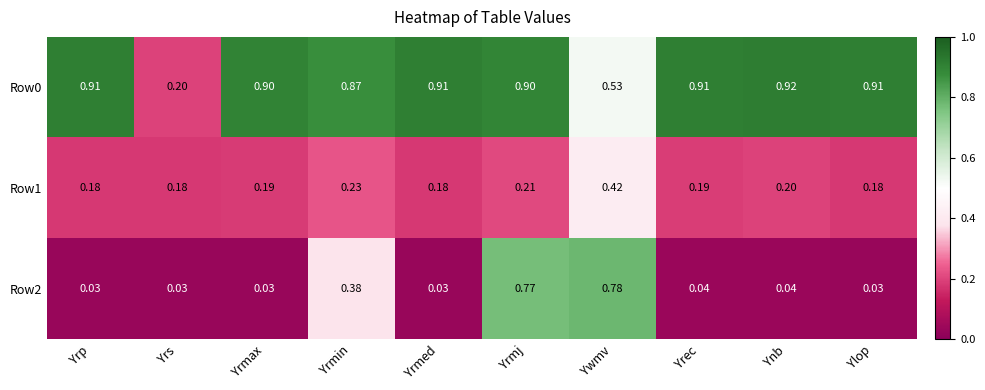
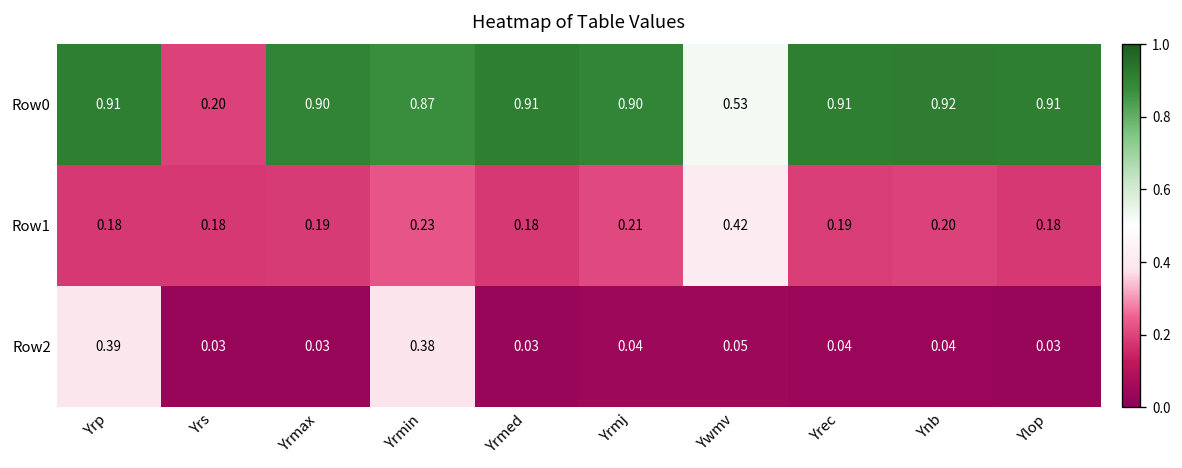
  {
    "Row0": {
      "Yrp": 0.91,
      "Yrs": 0.20,
      "Yrmax": 0.90,
      "Yrmin": 0.87,
      "Yrmed": 0.91,
      "Yrmj": 0.90,
      "Ywmv": 0.53,
      "Yrec": 0.91,
      "Ynb": 0.92,
      "Ylop": 0.91
    },
    "Row1": {
      "Yrp": 0.18,
      "Yrs": 0.18,
      "Yrmax": 0.19,
      "Yrmin": 0.23,
      "Yrmed": 0.18,
      "Yrmj": 0.21,
      "Ywmv": 0.42,
      "Yrec": 0.19,
      "Ynb": 0.20,
      "Ylop": 0.18
    },
    "Row2": {
-     "Yrp": 0.03,
+     "Yrp": 0.39,
      "Yrs": 0.03,
      "Yrmax": 0.03,
      "Yrmin": 0.38,
      "Yrmed": 0.03,
-     "Yrmj": 0.77,
-     "Ywmv": 0.78,
+     "Yrmj": 0.04,
+     "Ywmv": 0.05,
      "Yrec": 0.04,
      "Ynb": 0.04,
      "Ylop": 0.03
    }
  }
